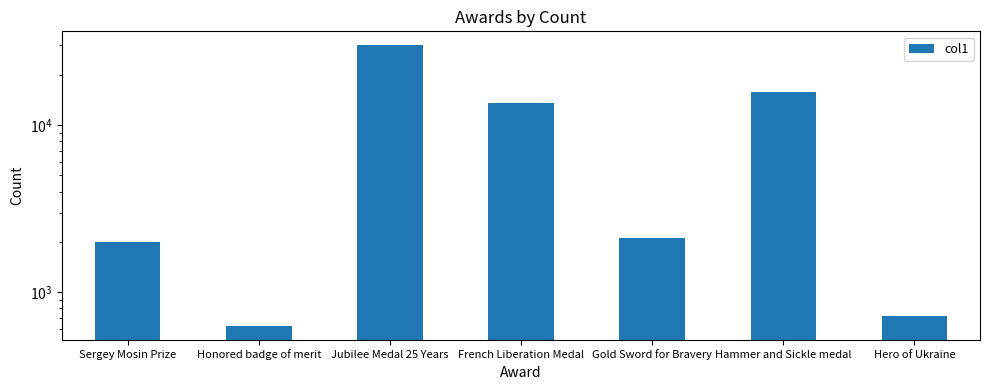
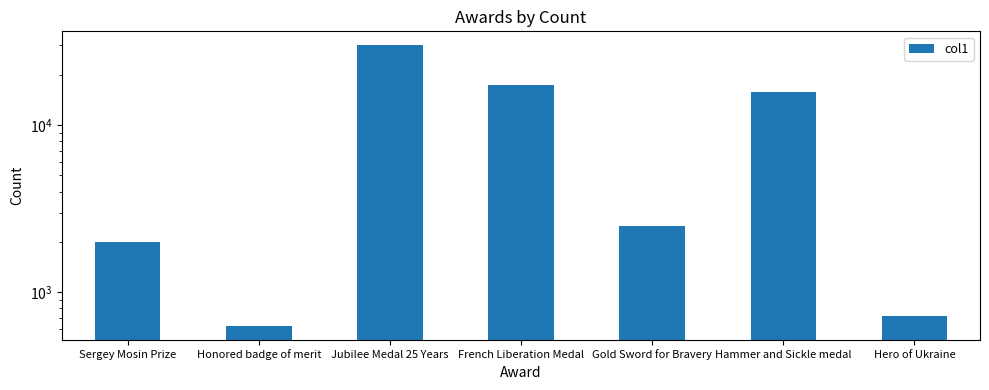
  {
    "Sergey Mosin Prize": 2000,
    "Honored badge of merit": 630,
    "Jubilee Medal 25 Years": 30000,
-   "French Liberation Medal": 13000,
-   "Gold Sword for Bravery": 2100,
+   "French Liberation Medal": 17000,
+   "Gold Sword for Bravery": 2500,
    "Hammer and Sickle medal": 16000,
    "Hero of Ukraine": 720
  }
